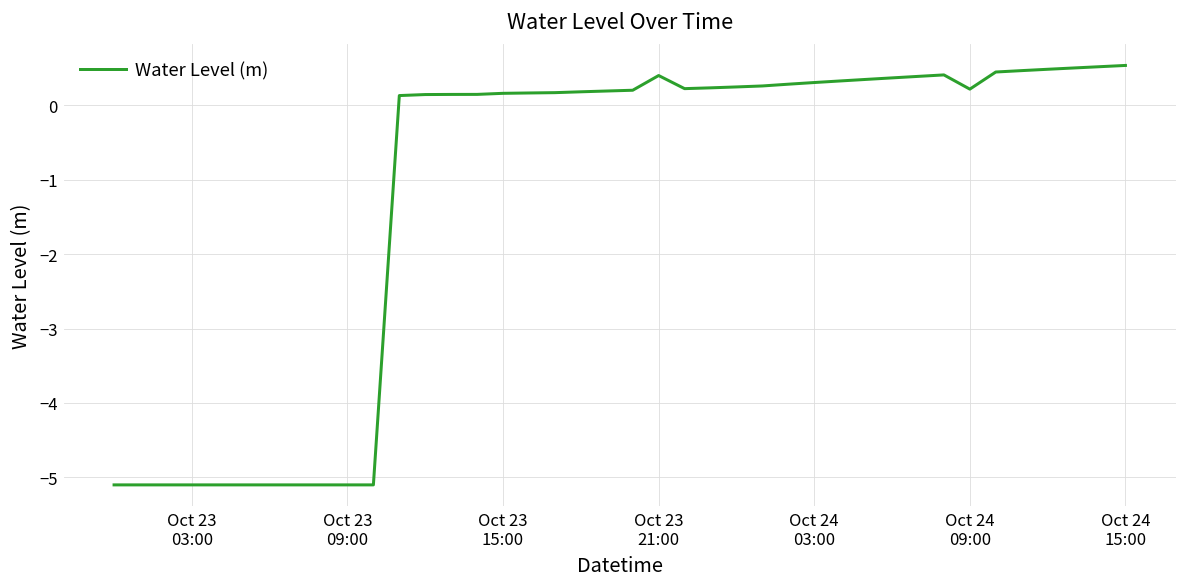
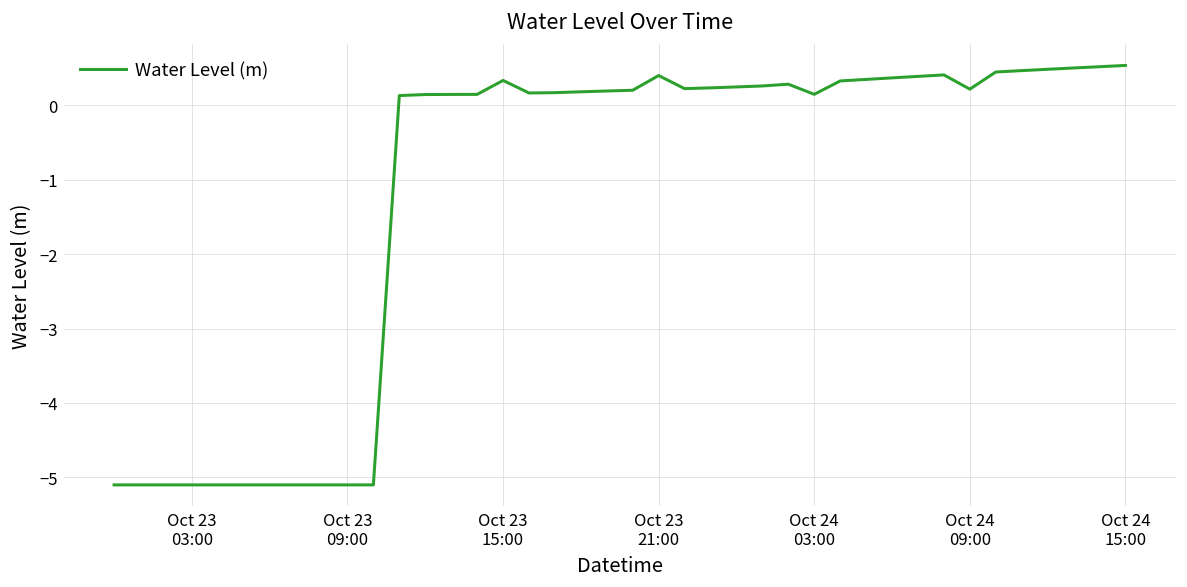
  {
    "Oct 23 03:00": -5.1,
    "Oct 23 09:00": -5.1,
-   "Oct 23 15:00": 0.2,
+   "Oct 23 15:00": 0.3,
    "Oct 23 21:00": 0.4,
-   "Oct 24 03:00": 0.3,
+   "Oct 24 03:00": 0.1,
    "Oct 24 09:00": 0.2,
    "Oct 24 15:00": 0.5
  }
